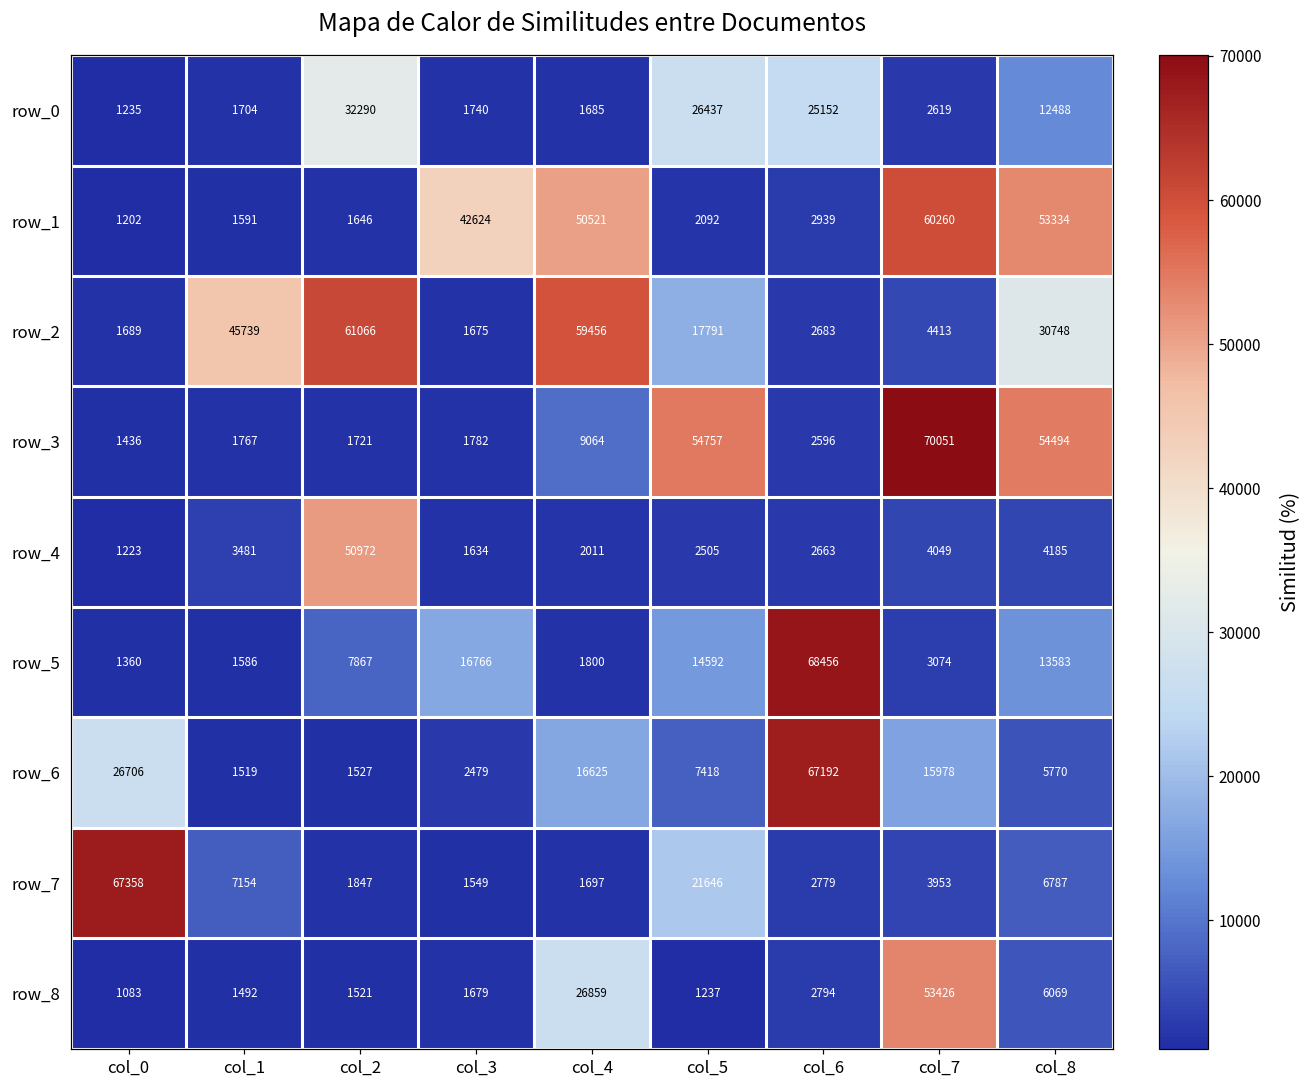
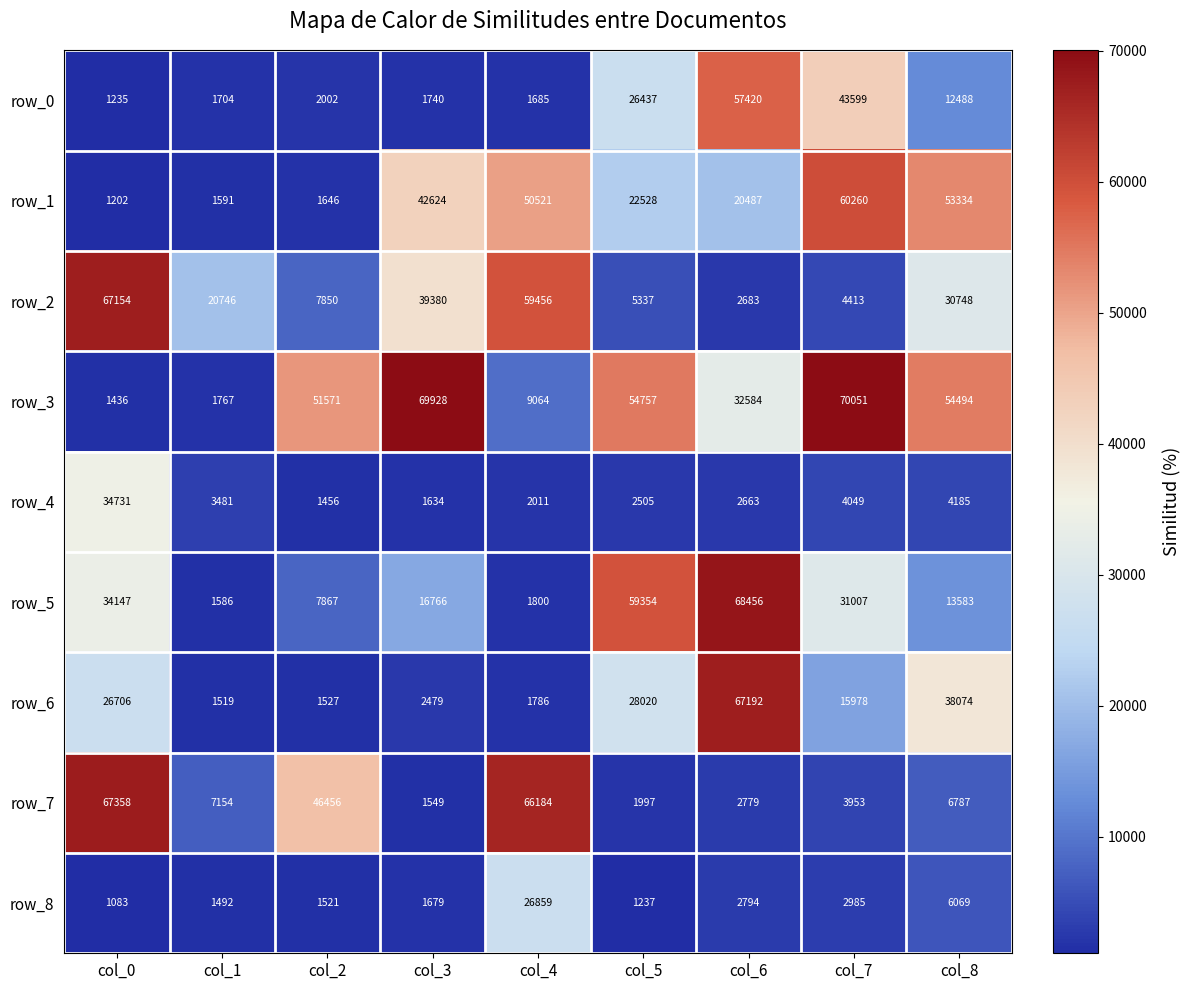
  {
    "row_0": {
      "col_0": 1235,
      "col_1": 1704,
-     "col_2": 32290,
+     "col_2": 2002,
      "col_3": 1740,
      "col_4": 1685,
      "col_5": 26437,
-     "col_6": 25152,
-     "col_7": 2619,
+     "col_6": 57420,
+     "col_7": 43599,
      "col_8": 12488
    },
    "row_1": {
      "col_0": 1202,
      "col_1": 1591,
      "col_2": 1646,
      "col_3": 42624,
      "col_4": 50521,
-     "col_5": 2092,
-     "col_6": 2939,
+     "col_5": 22528,
+     "col_6": 20487,
      "col_7": 60260,
      "col_8": 53334
    },
    "row_2": {
-     "col_0": 1689,
-     "col_1": 45739,
-     "col_2": 61066,
-     "col_3": 1675,
+     "col_0": 67154,
+     "col_1": 20746,
+     "col_2": 7850,
+     "col_3": 39380,
      "col_4": 59456,
-     "col_5": 17791,
+     "col_5": 5337,
      "col_6": 2683,
      "col_7": 4413,
      "col_8": 30748
    },
    "row_3": {
      "col_0": 1436,
      "col_1": 1767,
-     "col_2": 1721,
-     "col_3": 1782,
+     "col_2": 51571,
+     "col_3": 69928,
      "col_4": 9064,
      "col_5": 54757,
-     "col_6": 2596,
+     "col_6": 32584,
      "col_7": 70051,
      "col_8": 54494
    },
    "row_4": {
-     "col_0": 1223,
+     "col_0": 34731,
      "col_1": 3481,
-     "col_2": 50972,
+     "col_2": 1456,
      "col_3": 1634,
      "col_4": 2011,
      "col_5": 2505,
      "col_6": 2663,
      "col_7": 4049,
      "col_8": 4185
    },
    "row_5": {
-     "col_0": 1360,
+     "col_0": 34147,
      "col_1": 1586,
      "col_2": 7867,
      "col_3": 16766,
      "col_4": 1800,
-     "col_5": 14592,
+     "col_5": 59354,
      "col_6": 68456,
-     "col_7": 3074,
+     "col_7": 31007,
      "col_8": 13583
    },
    "row_6": {
      "col_0": 26706,
      "col_1": 1519,
      "col_2": 1527,
      "col_3": 2479,
-     "col_4": 16625,
-     "col_5": 7418,
+     "col_4": 1786,
+     "col_5": 28020,
      "col_6": 67192,
      "col_7": 15978,
-     "col_8": 5770
+     "col_8": 38074
    },
    "row_7": {
      "col_0": 67358,
      "col_1": 7154,
-     "col_2": 1847,
+     "col_2": 46456,
      "col_3": 1549,
-     "col_4": 1697,
-     "col_5": 21646,
+     "col_4": 66184,
+     "col_5": 1997,
      "col_6": 2779,
      "col_7": 3953,
      "col_8": 6787
    },
    "row_8": {
      "col_0": 1083,
      "col_1": 1492,
      "col_2": 1521,
      "col_3": 1679,
      "col_4": 26859,
      "col_5": 1237,
      "col_6": 2794,
-     "col_7": 53426,
+     "col_7": 2985,
      "col_8": 6069
    }
  }
